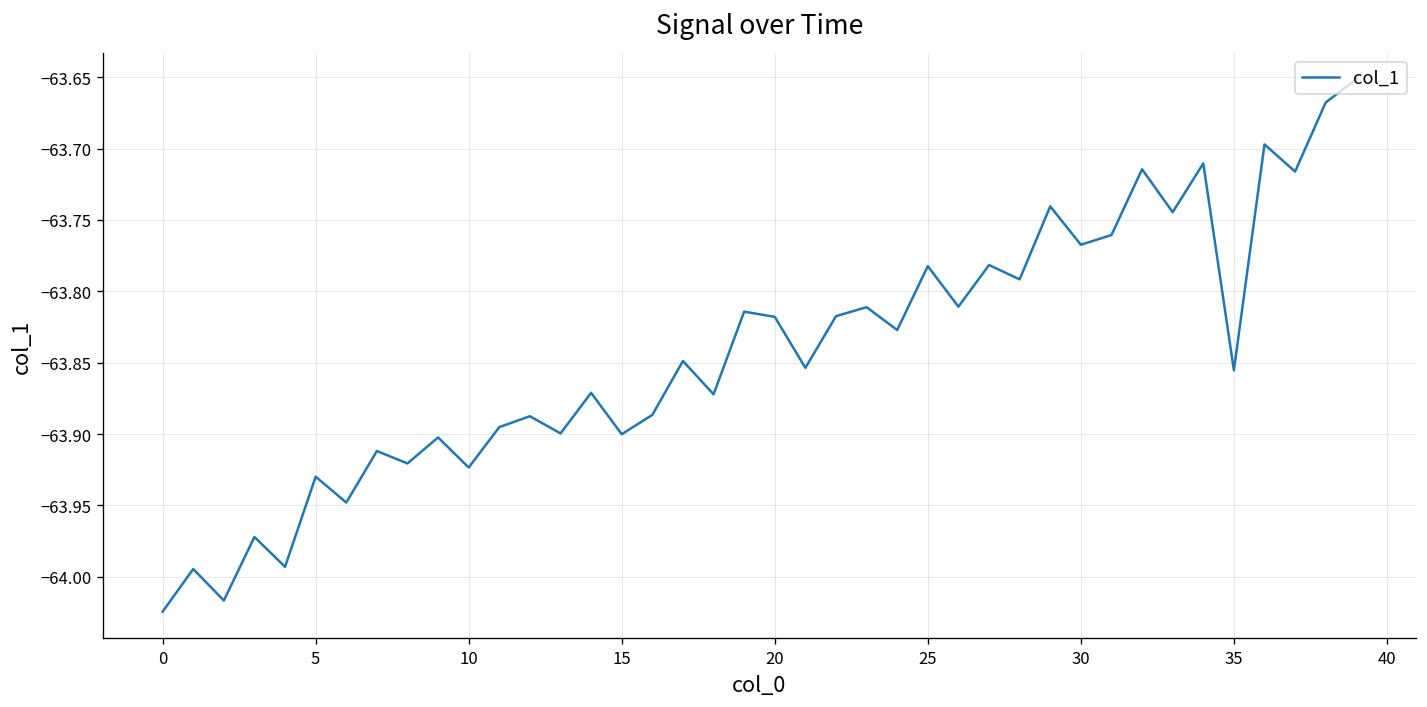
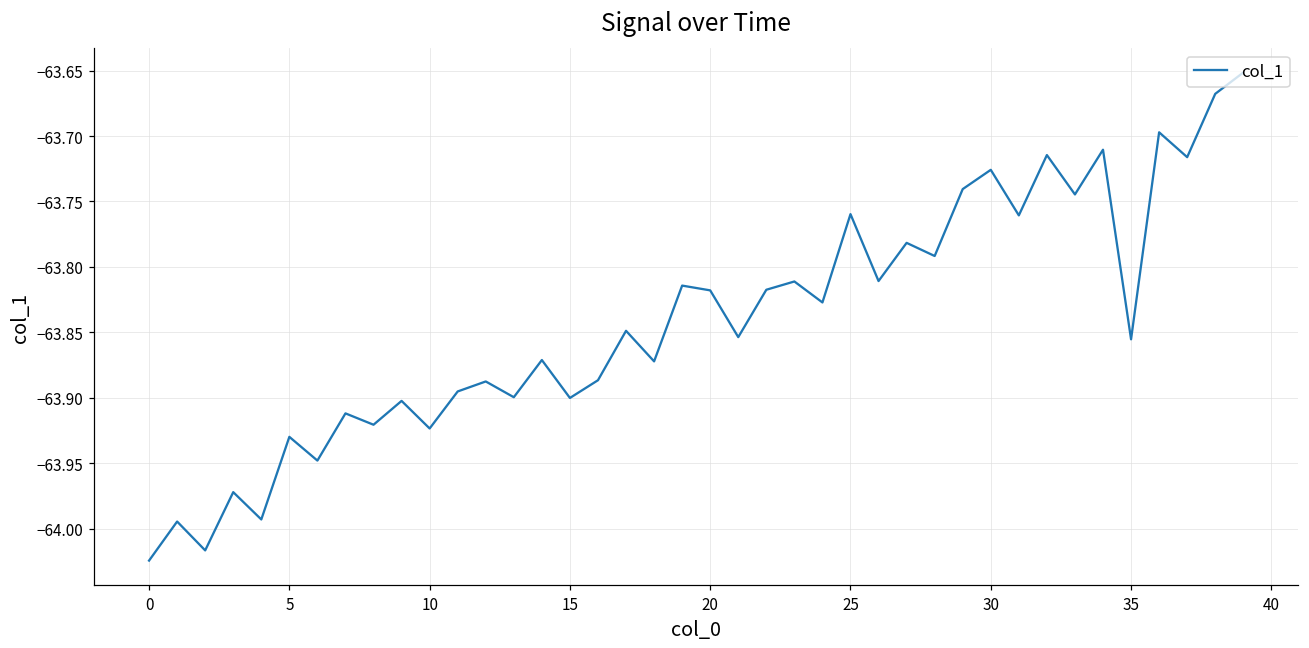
  {
    "0": -64.024,
    "5": -63.930,
    "10": -63.923,
    "15": -63.900,
    "20": -63.818,
-   "25": -63.782,
-   "30": -63.767,
+   "25": -63.760,
+   "30": -63.726,
    "35": -63.855
  }
